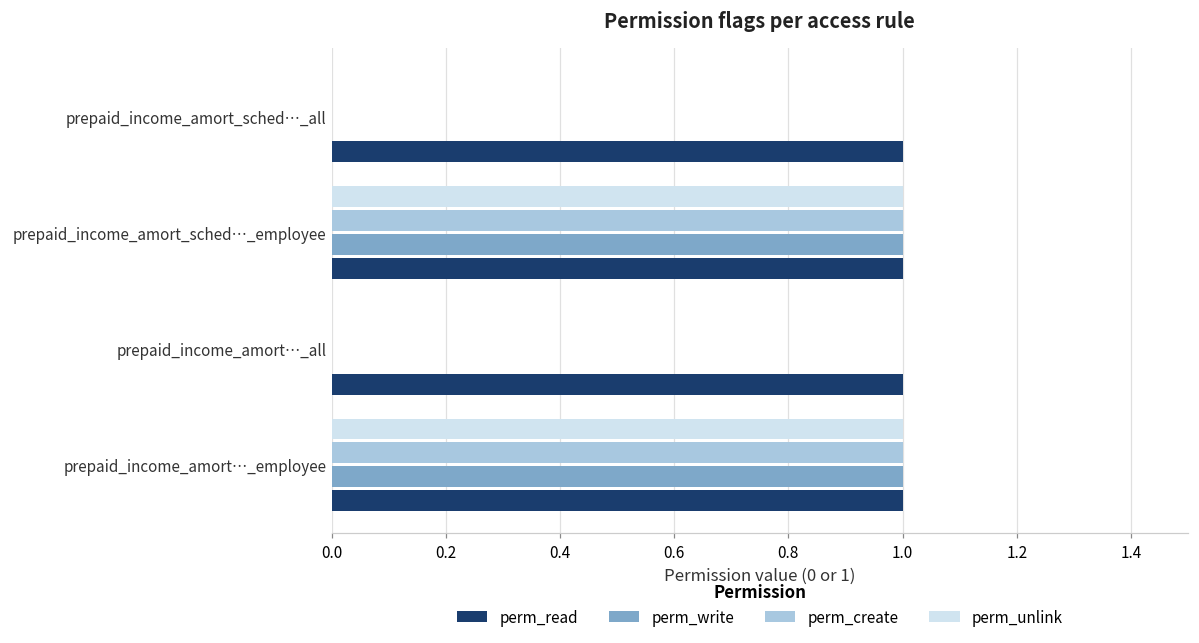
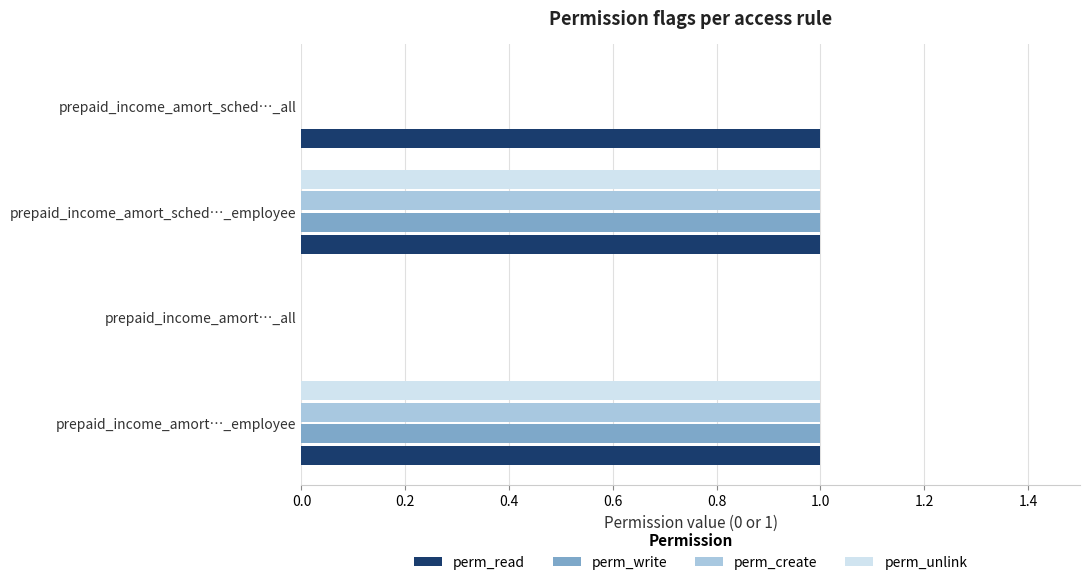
  {
    "perm_read": {
      "prepaid_income_amort_sched…_all": 1,
      "prepaid_income_amort_sched…_employee": 1,
-     "prepaid_income_amort…_all": 1,
+     "prepaid_income_amort…_all": 0,
      "prepaid_income_amort…_employee": 1
    }
  }
